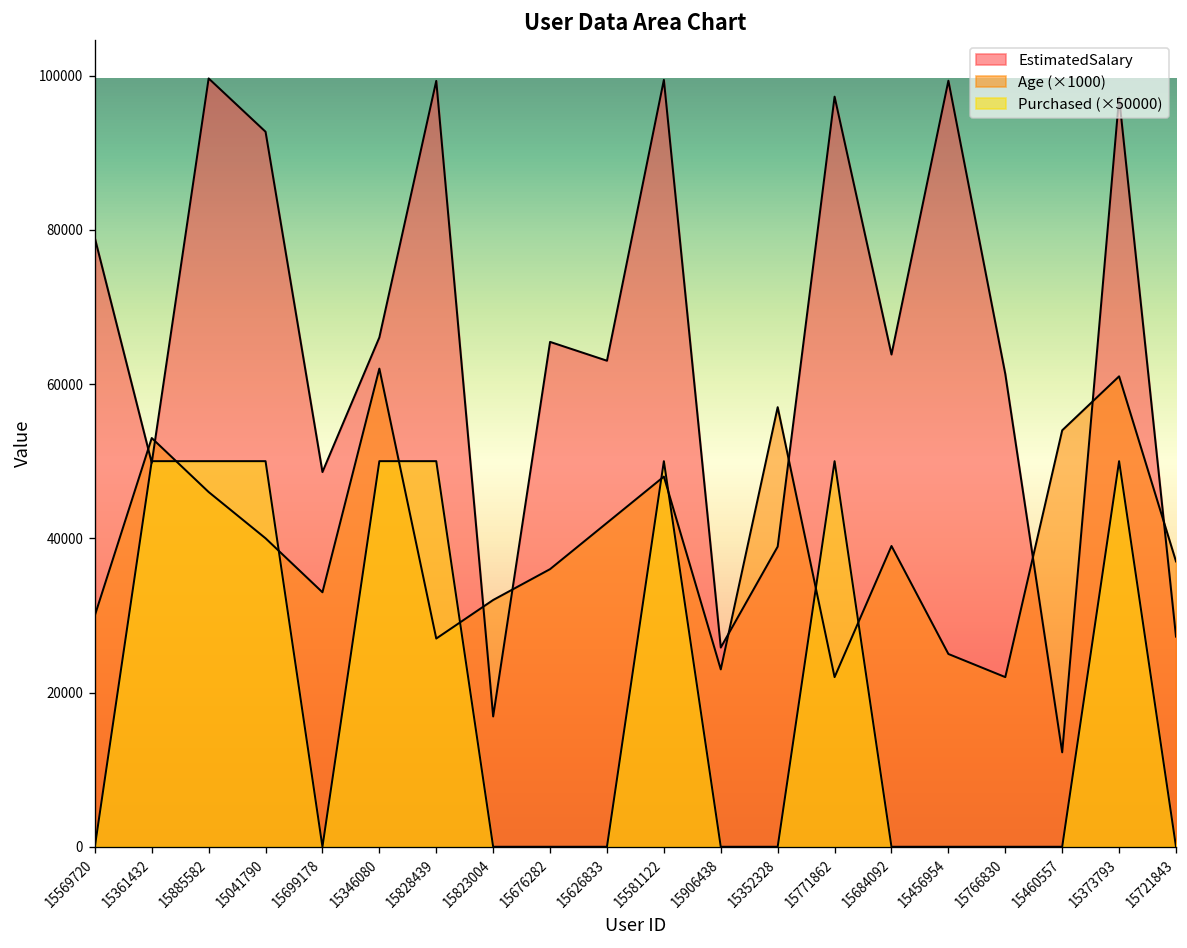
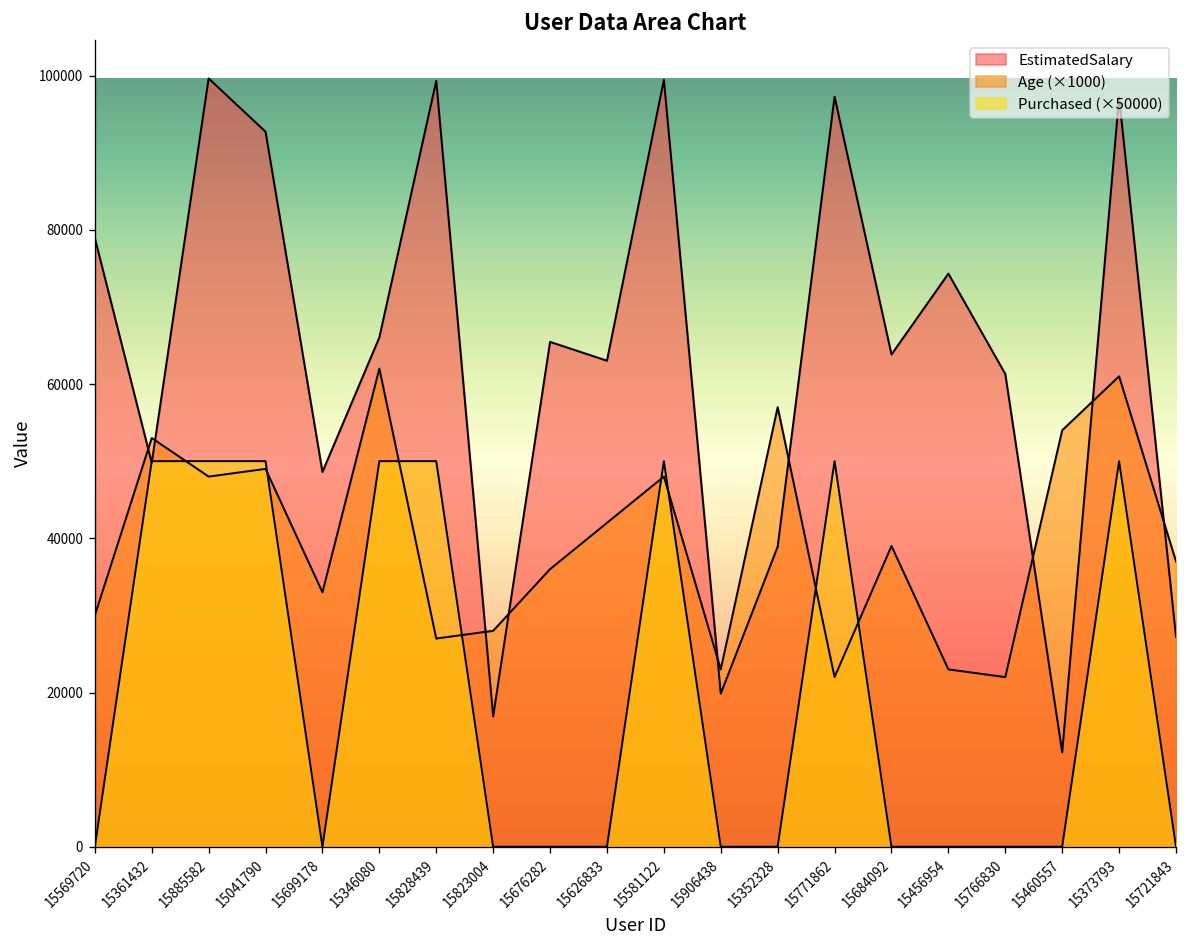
  {
    "EstimatedSalary": {
      "15569720": 79000,
      "15885582": 100000,
      "15041790": 93000,
      "15699178": 49000,
      "15346080": 66000,
      "15828439": 99000,
      "15823004": 17000,
      "15676282": 65000,
      "15626833": 63000,
      "15581122": 99000,
-     "15906438": 26000,
+     "15906438": 20000,
      "15352328": 39000,
      "15771862": 97000,
      "15684092": 64000,
-     "15456954": 99000,
+     "15456954": 74000,
      "15766830": 61000,
      "15460557": 12000,
      "15721843": 27000
    },
    "Age (×1000)": {
      "15569720": 30000,
      "15361432": 53000,
-     "15885582": 46000,
-     "15041790": 40000,
+     "15885582": 48000,
+     "15041790": 49000,
      "15699178": 33000,
      "15346080": 62000,
      "15828439": 27000,
-     "15823004": 32000,
+     "15823004": 28000,
      "15676282": 36000,
      "15626833": 42000,
      "15581122": 48000,
      "15906438": 23000,
      "15352328": 57000,
      "15771862": 22000,
      "15684092": 39000,
-     "15456954": 25000,
+     "15456954": 23000,
      "15766830": 22000,
      "15460557": 54000,
      "15373793": 61000,
      "15721843": 37000
    },
    "Purchased (×50000)": {
      "15569720": 0,
      "15885582": 50000,
      "15041790": 50000,
      "15699178": 0,
      "15346080": 50000,
      "15828439": 50000,
      "15823004": 0,
      "15676282": 0,
      "15626833": 0,
      "15581122": 50000,
      "15906438": 0,
      "15352328": 0,
      "15771862": 50000,
      "15684092": 0,
      "15456954": 0,
      "15766830": 0,
      "15460557": 0,
      "15373793": 50000,
      "15721843": 0
    }
  }
